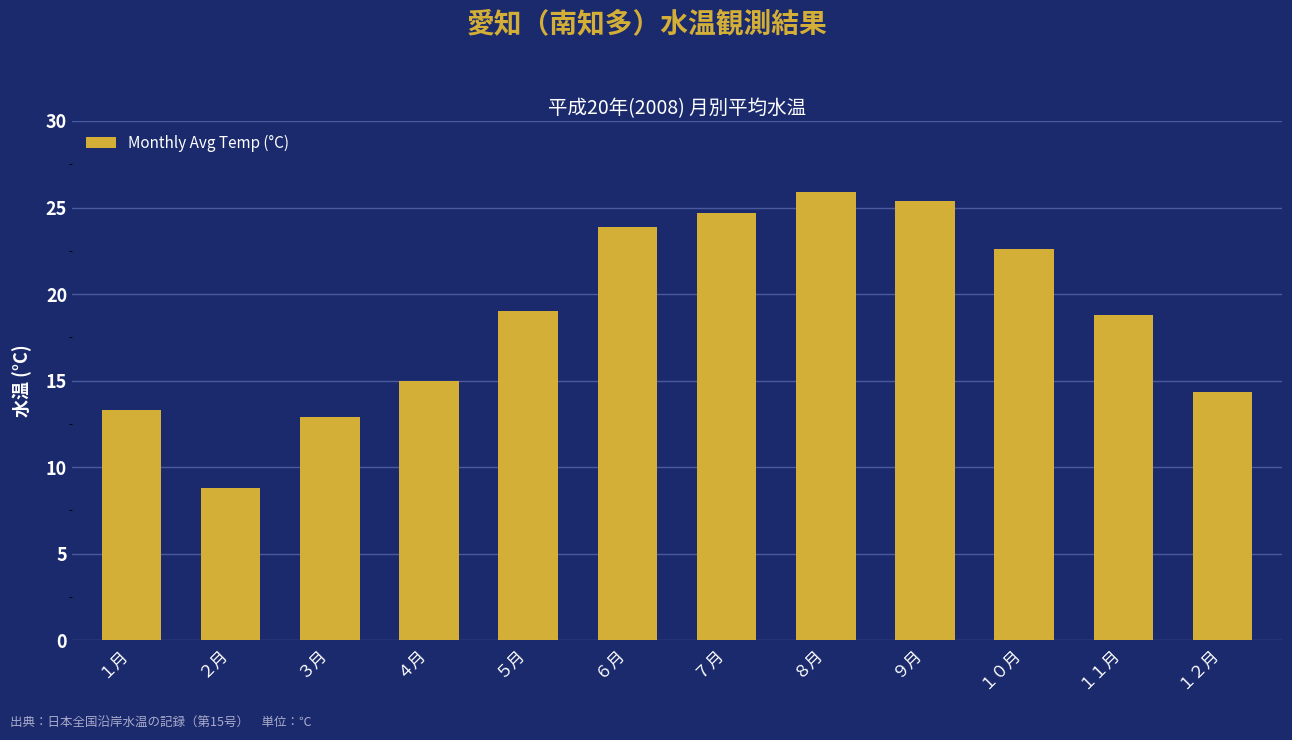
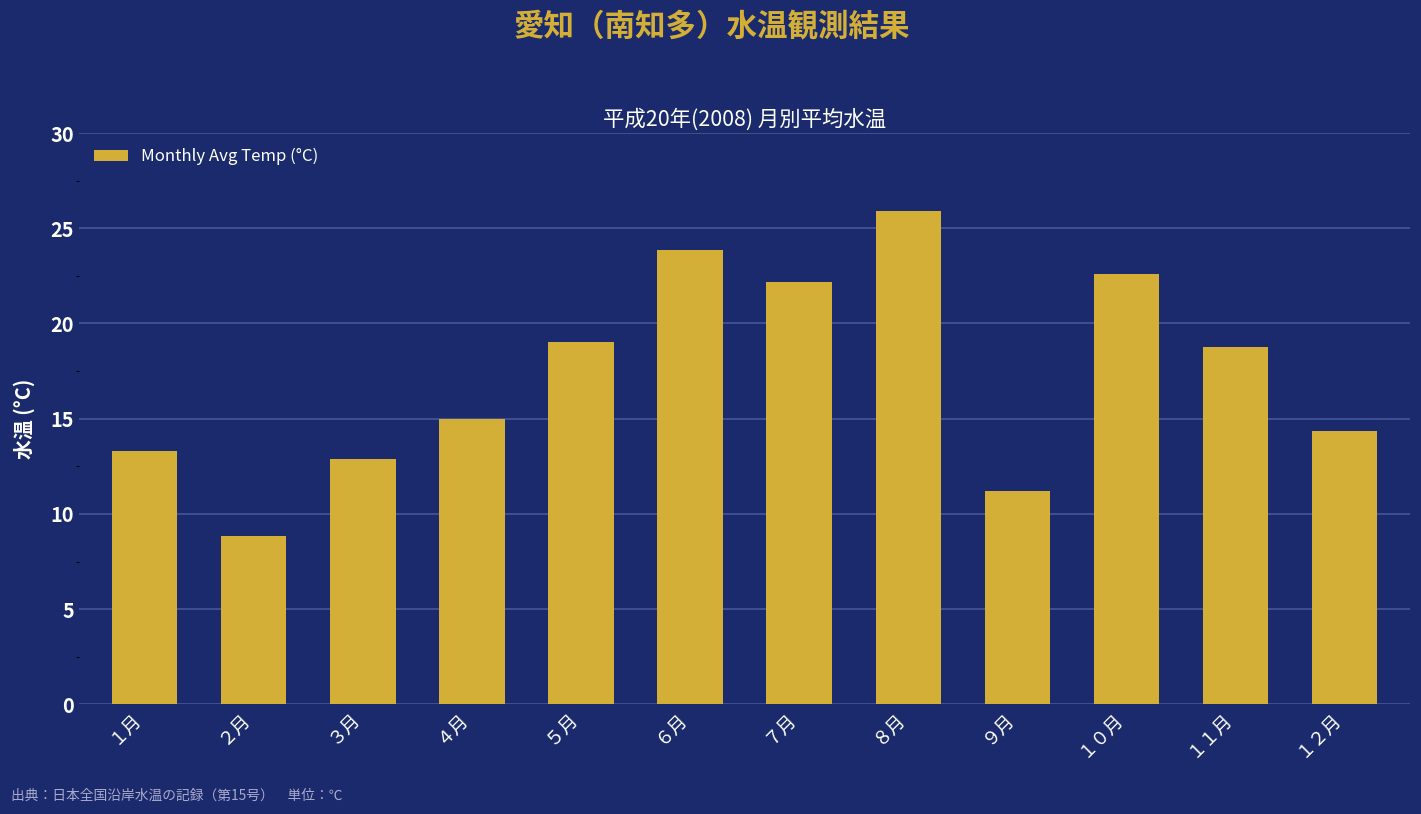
  {
    "１月": 13.3,
    "２月": 8.8,
    "３月": 12.9,
    "４月": 15.0,
    "５月": 19.1,
    "６月": 23.9,
-   "７月": 24.7,
+   "７月": 22.2,
    "８月": 25.9,
-   "９月": 25.4,
+   "９月": 11.2,
    "１０月": 22.6,
    "１１月": 18.8,
    "１２月": 14.4
  }
